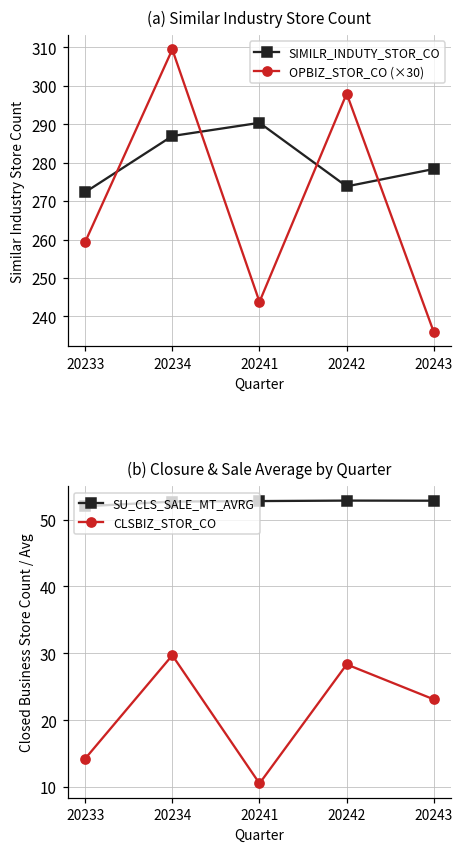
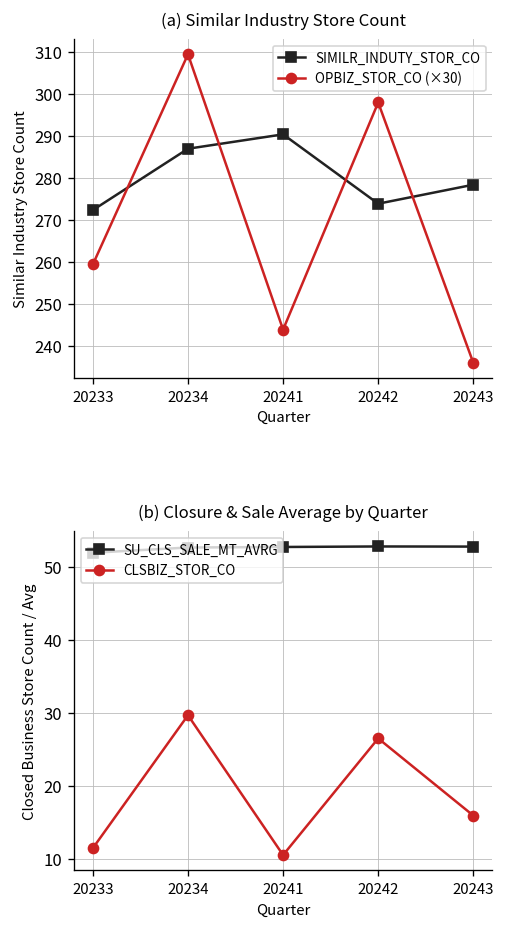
  {
    "(a) Similar Industry Store Count": {
      "SIMILR_INDUTY_STOR_CO": {
        "20233": 272,
        "20234": 287,
        "20241": 290,
        "20242": 274,
        "20243": 278
      },
      "OPBIZ_STOR_CO (×30)": {
        "20233": 259,
        "20234": 309,
        "20241": 244,
        "20242": 298,
        "20243": 236
      }
    },
    "(b) Closure & Sale Average by Quarter": {
      "SU_CLS_SALE_MT_AVRG": {
        "20242": 53,
        "20243": 53
      },
      "CLSBIZ_STOR_CO": {
-       "20233": 14,
+       "20233": 11,
        "20234": 30,
        "20241": 11,
-       "20242": 28,
-       "20243": 23
+       "20242": 27,
+       "20243": 16
      }
    }
  }
